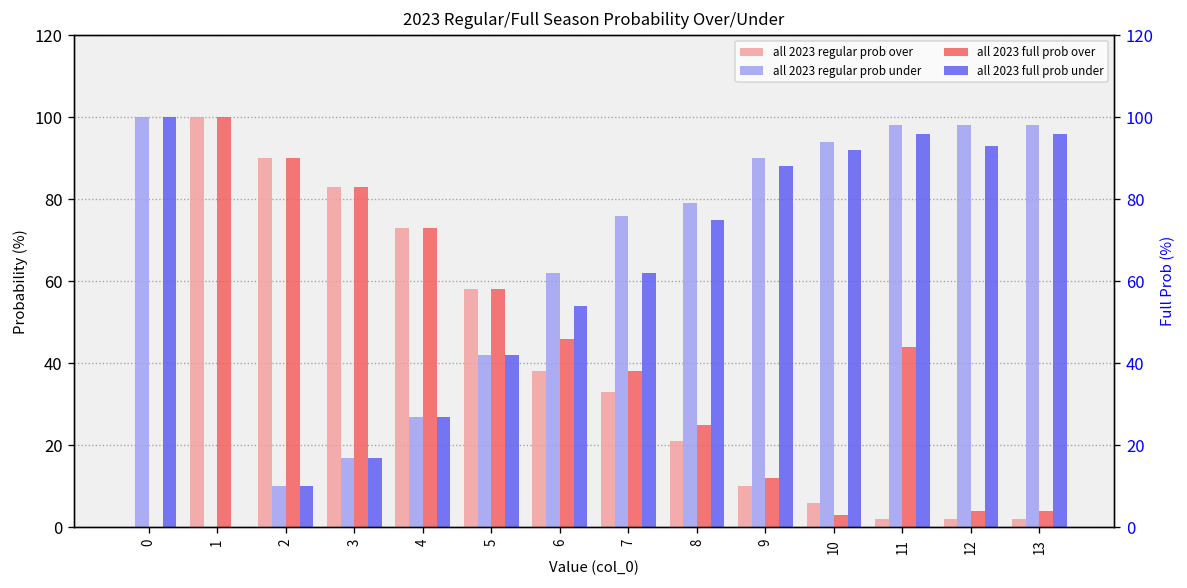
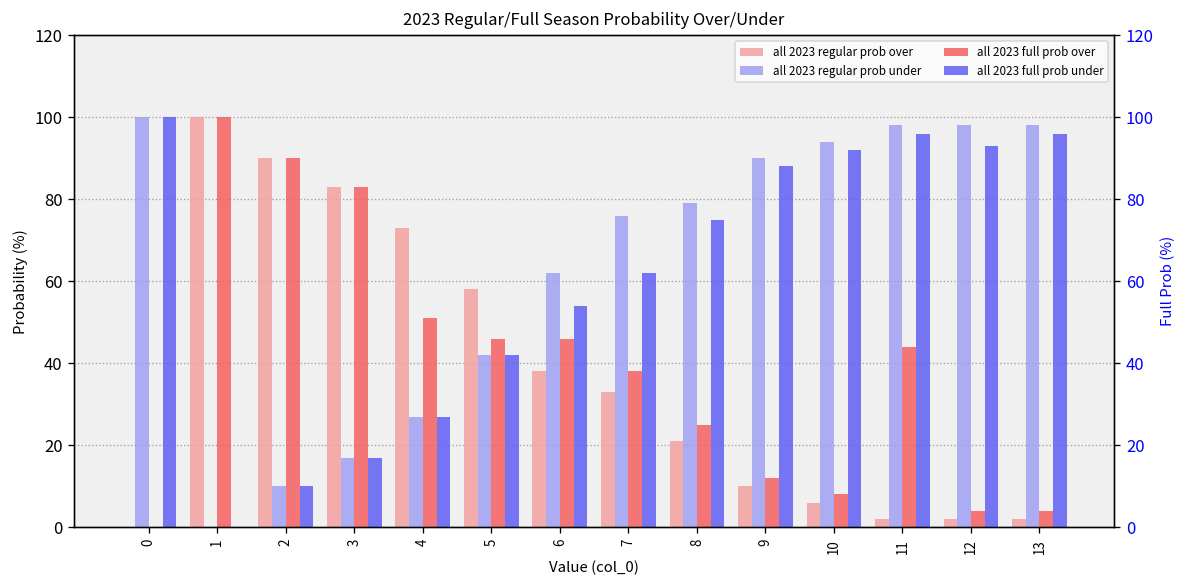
  {
    "all 2023 regular prob over": {
      "0": 0,
      "1": 100,
      "2": 90,
      "3": 83,
      "4": 73,
      "5": 58,
      "6": 38,
      "7": 33,
      "8": 21,
      "9": 10,
      "10": 6,
      "11": 2,
      "12": 2,
      "13": 2
    },
    "all 2023 regular prob under": {
      "0": 100,
      "1": 0,
      "2": 10,
      "3": 17,
      "4": 27,
      "5": 42,
      "6": 62,
      "7": 76,
      "8": 79,
      "9": 90,
      "10": 94,
      "11": 98,
      "12": 98,
      "13": 98
    },
    "all 2023 full prob over": {
      "0": 0,
      "1": 100,
      "2": 90,
      "3": 83,
-     "4": 73,
-     "5": 58,
+     "4": 51,
+     "5": 46,
      "6": 46,
      "7": 38,
      "8": 25,
      "9": 12,
-     "10": 3,
+     "10": 8,
      "11": 44,
      "12": 4,
      "13": 4
    },
    "all 2023 full prob under": {
      "0": 100,
      "1": 0,
      "2": 10,
      "3": 17,
      "4": 27,
      "5": 42,
      "6": 54,
      "7": 62,
      "8": 75,
      "9": 88,
      "10": 92,
      "11": 96,
      "12": 93,
      "13": 96
    }
  }
